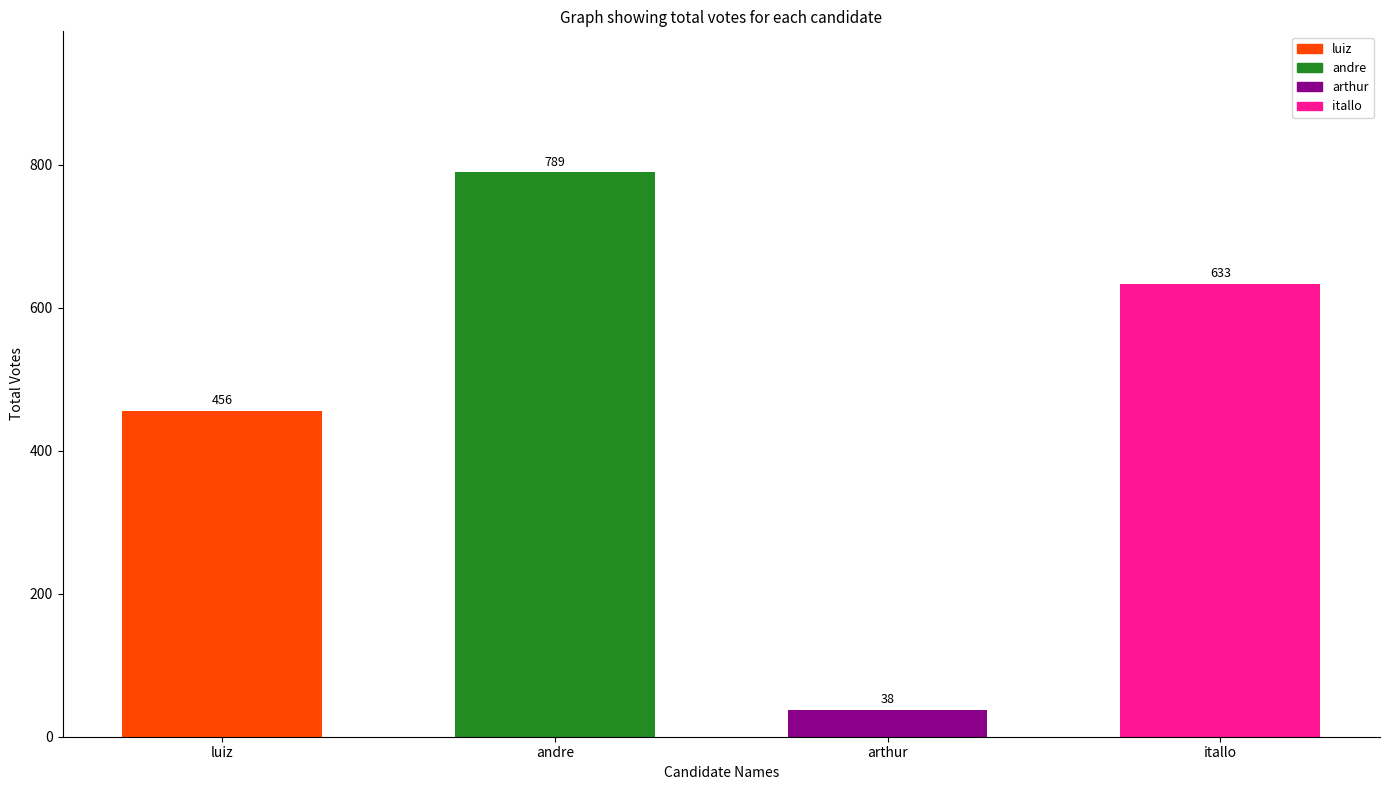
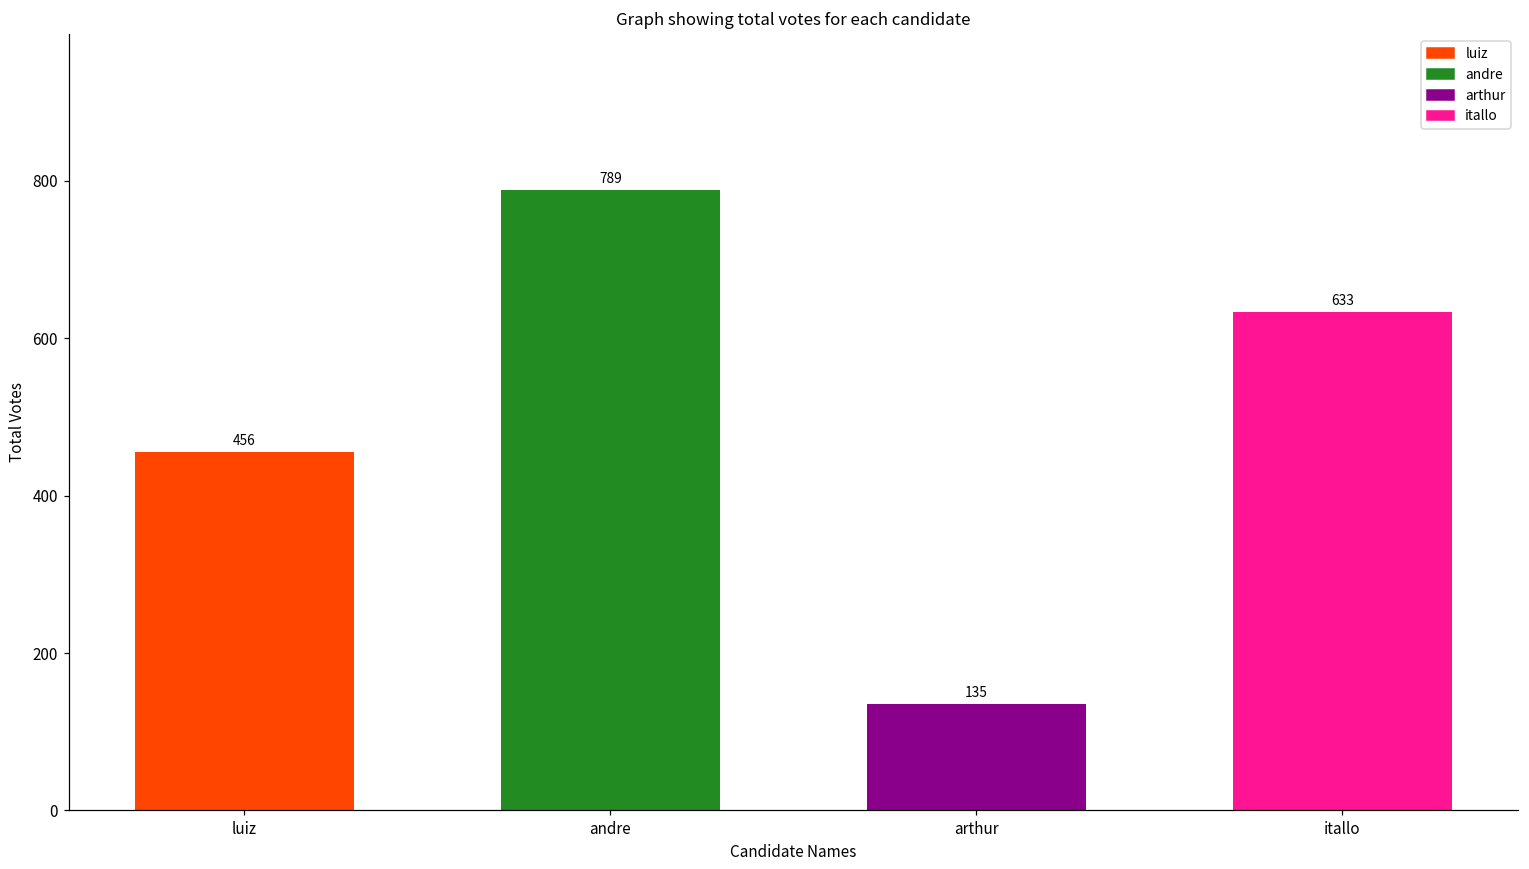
  {
    "luiz": 456,
    "andre": 789,
-   "arthur": 38,
+   "arthur": 135,
    "itallo": 633
  }
